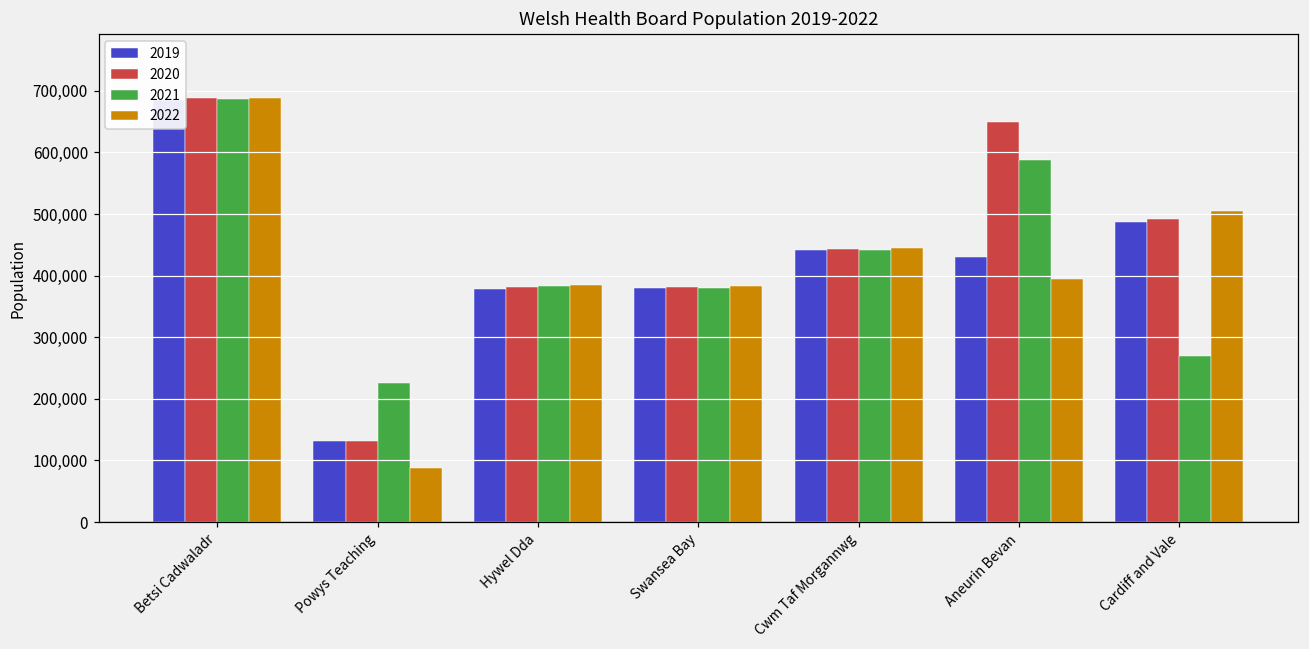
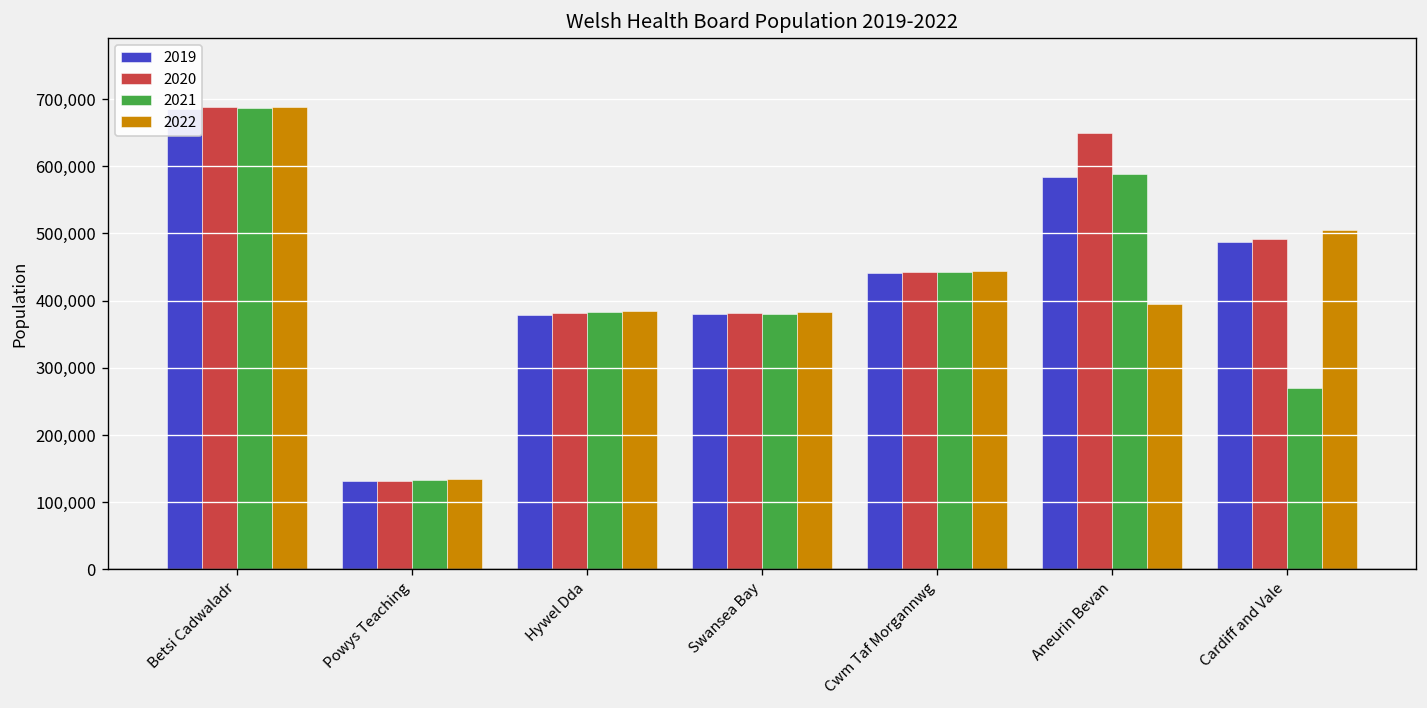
  {
    "2019": {
      "Powys Teaching": "130,000",
      "Hywel Dda": "380,000",
      "Swansea Bay": "380,000",
      "Cwm Taf Morgannwg": "440,000",
-     "Aneurin Bevan": "430,000",
+     "Aneurin Bevan": "580,000",
      "Cardiff and Vale": "490,000"
    },
    "2020": {
      "Betsi Cadwaladr": "690,000",
      "Powys Teaching": "130,000",
      "Hywel Dda": "380,000",
      "Swansea Bay": "380,000",
      "Cwm Taf Morgannwg": "440,000",
      "Aneurin Bevan": "650,000",
      "Cardiff and Vale": "490,000"
    },
    "2021": {
      "Betsi Cadwaladr": "690,000",
-     "Powys Teaching": "230,000",
+     "Powys Teaching": "130,000",
      "Hywel Dda": "380,000",
      "Swansea Bay": "380,000",
      "Cwm Taf Morgannwg": "440,000",
      "Aneurin Bevan": "590,000",
      "Cardiff and Vale": "270,000"
    },
    "2022": {
      "Betsi Cadwaladr": "690,000",
-     "Powys Teaching": "90,000",
+     "Powys Teaching": "130,000",
      "Hywel Dda": "390,000",
      "Swansea Bay": "380,000",
      "Cwm Taf Morgannwg": "440,000",
      "Aneurin Bevan": "390,000",
      "Cardiff and Vale": "510,000"
    }
  }
